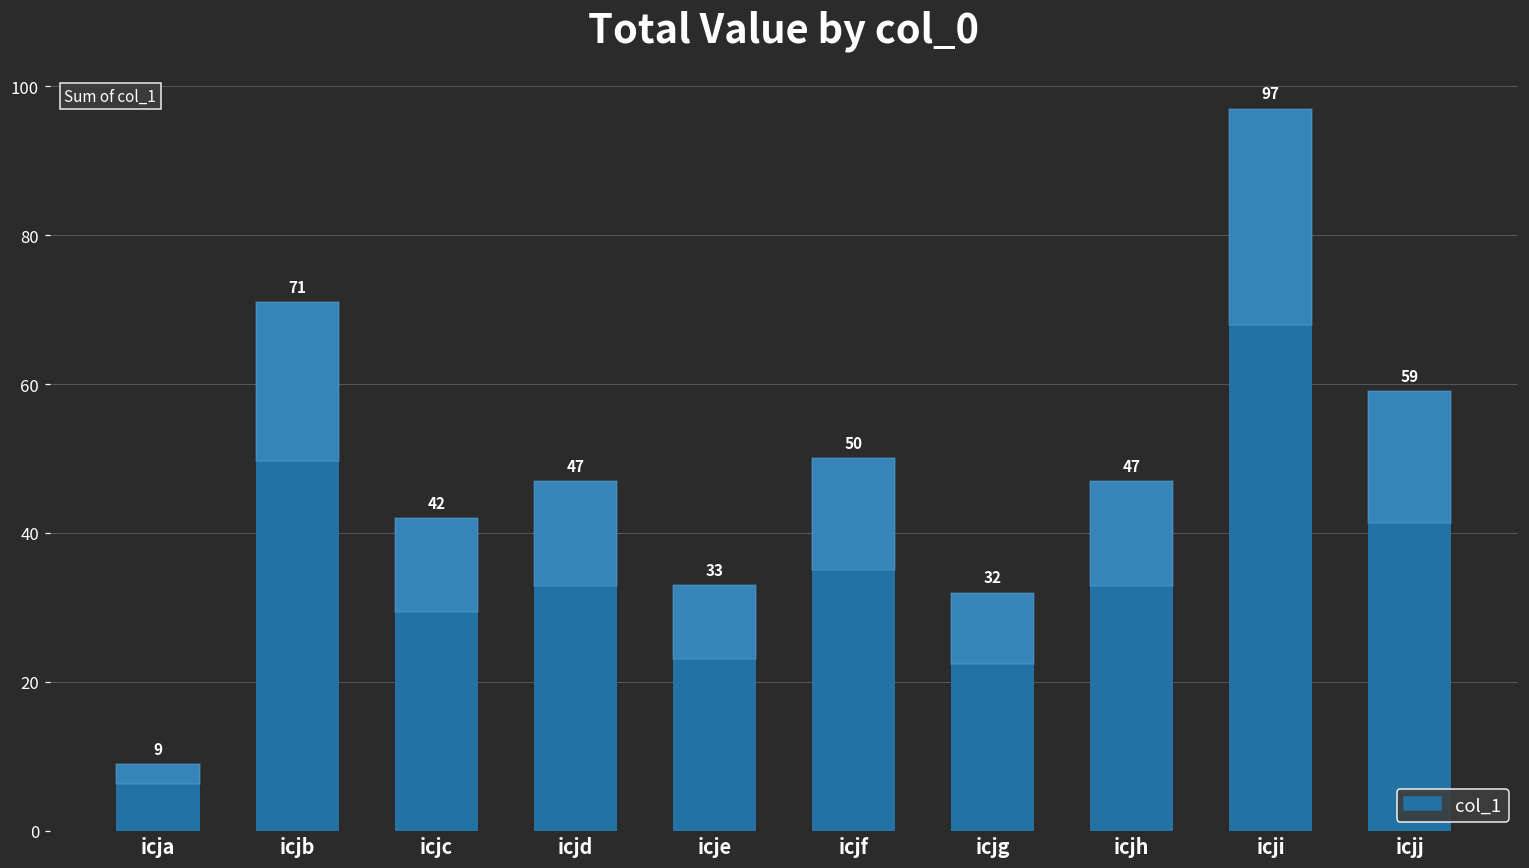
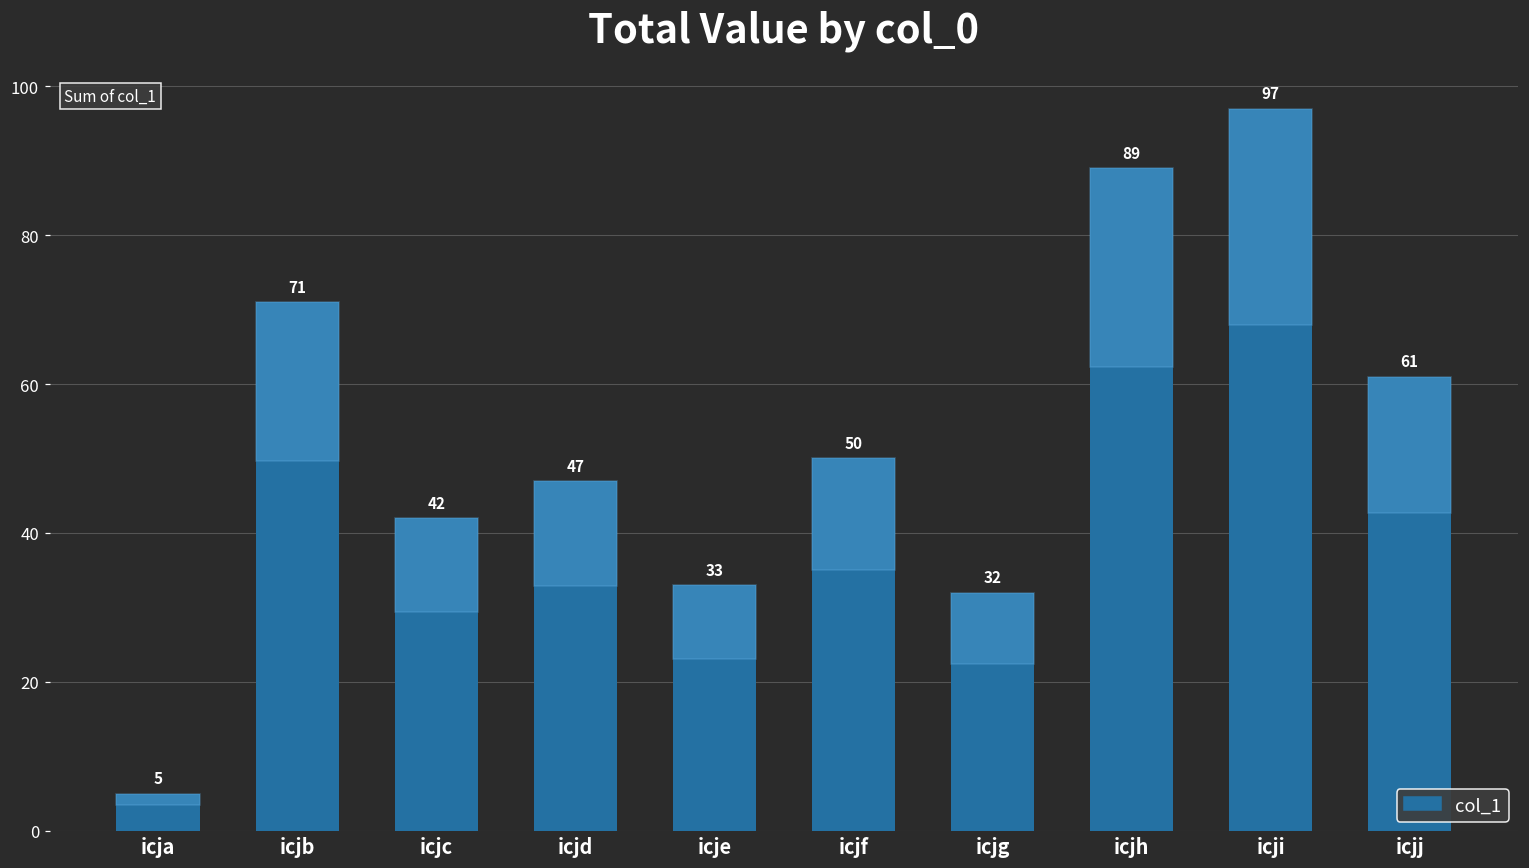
  {
-   "icja": 9,
+   "icja": 5,
    "icjb": 71,
    "icjc": 42,
    "icjd": 47,
    "icje": 33,
    "icjf": 50,
    "icjg": 32,
-   "icjh": 47,
+   "icjh": 89,
    "icji": 97,
-   "icjj": 59
+   "icjj": 61
  }
